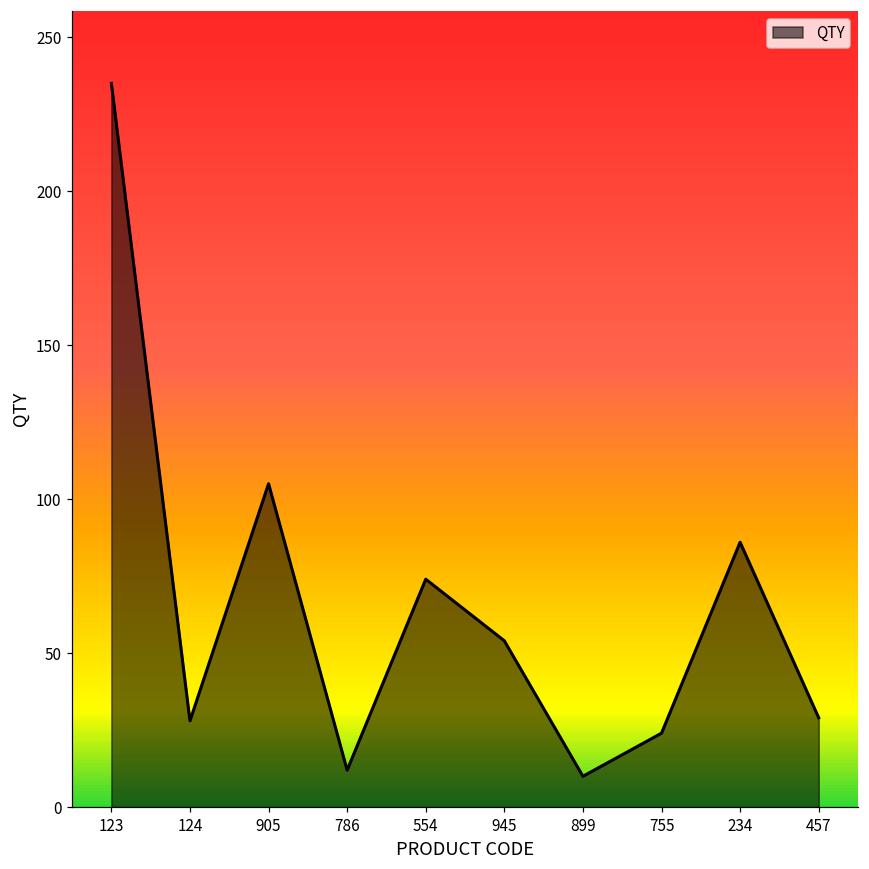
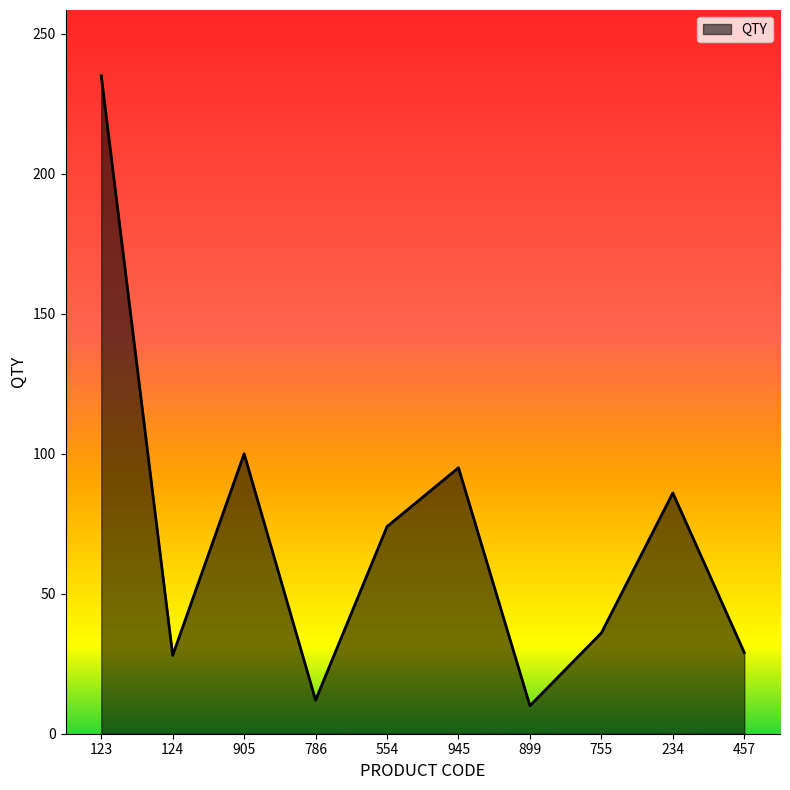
  {
    "123": 235,
    "124": 28,
-   "905": 105,
+   "905": 100,
    "786": 12,
    "554": 74,
-   "945": 54,
+   "945": 95,
    "899": 10,
-   "755": 24,
+   "755": 36,
    "234": 86,
    "457": 29
  }
